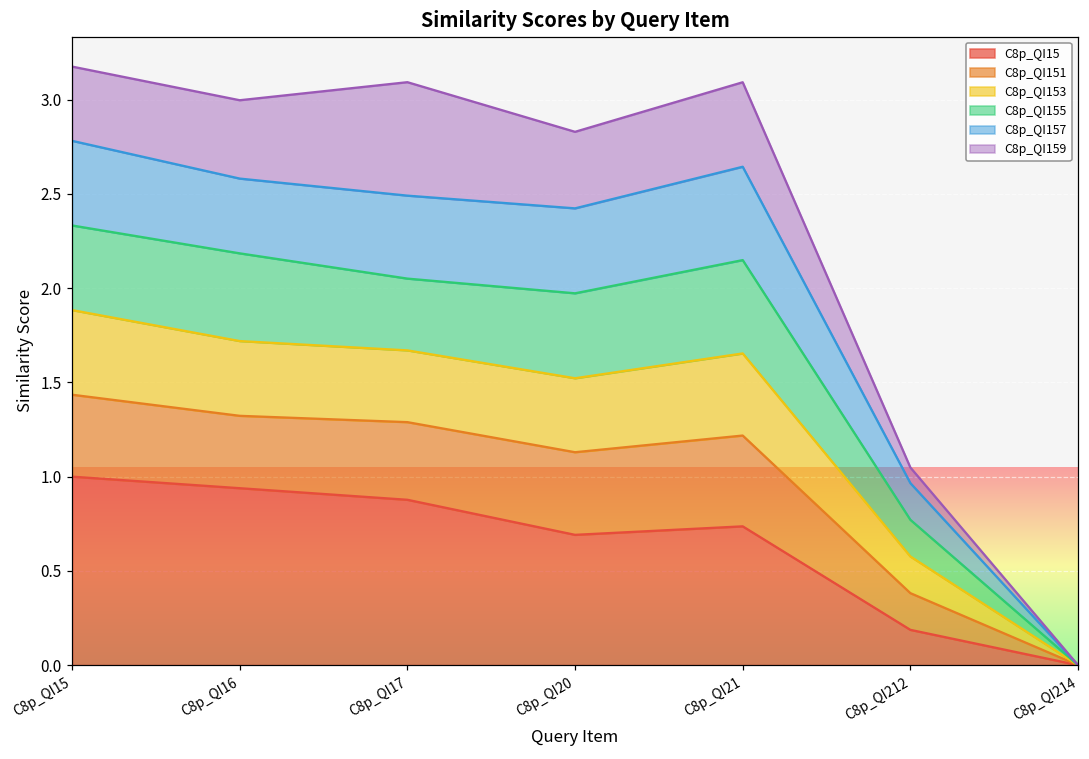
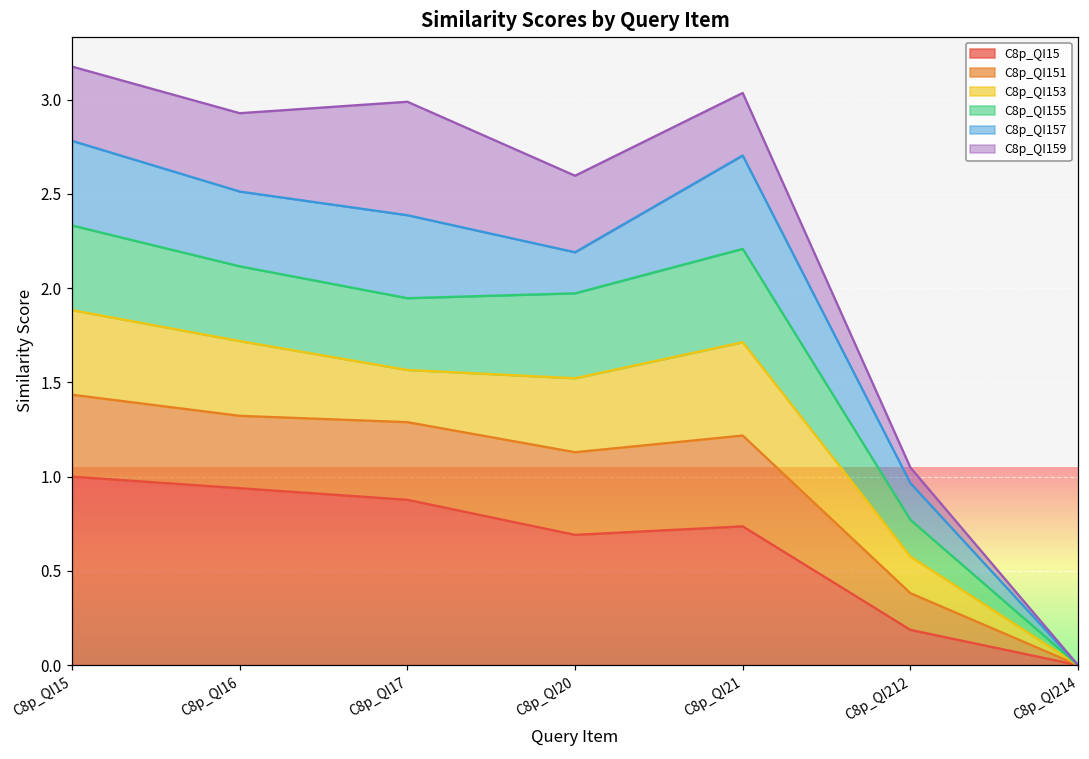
  {
    "C8p_QI153": {
      "C8p_QI15": 0.45,
      "C8p_QI16": 0.40,
-     "C8p_QI17": 0.38,
+     "C8p_QI17": 0.28,
      "C8p_QI20": 0.39,
-     "C8p_QI21": 0.44,
+     "C8p_QI21": 0.50,
      "C8p_QI212": 0.19
    },
    "C8p_QI155": {
      "C8p_QI15": 0.45,
-     "C8p_QI16": 0.47,
+     "C8p_QI16": 0.40,
      "C8p_QI17": 0.38,
      "C8p_QI20": 0.45,
      "C8p_QI21": 0.50,
      "C8p_QI212": 0.19
    },
    "C8p_QI157": {
      "C8p_QI15": 0.45,
      "C8p_QI16": 0.40,
      "C8p_QI17": 0.44,
-     "C8p_QI20": 0.45,
+     "C8p_QI20": 0.22,
      "C8p_QI21": 0.50,
      "C8p_QI212": 0.19
    },
    "C8p_QI159": {
      "C8p_QI15": 0.39,
      "C8p_QI16": 0.42,
      "C8p_QI17": 0.60,
      "C8p_QI20": 0.41,
-     "C8p_QI21": 0.45,
+     "C8p_QI21": 0.33,
      "C8p_QI212": 0.08
    }
  }
